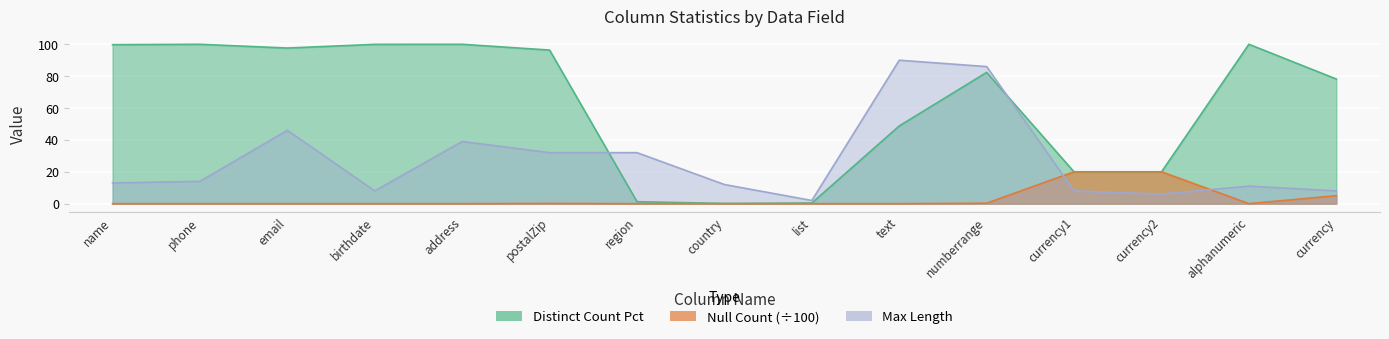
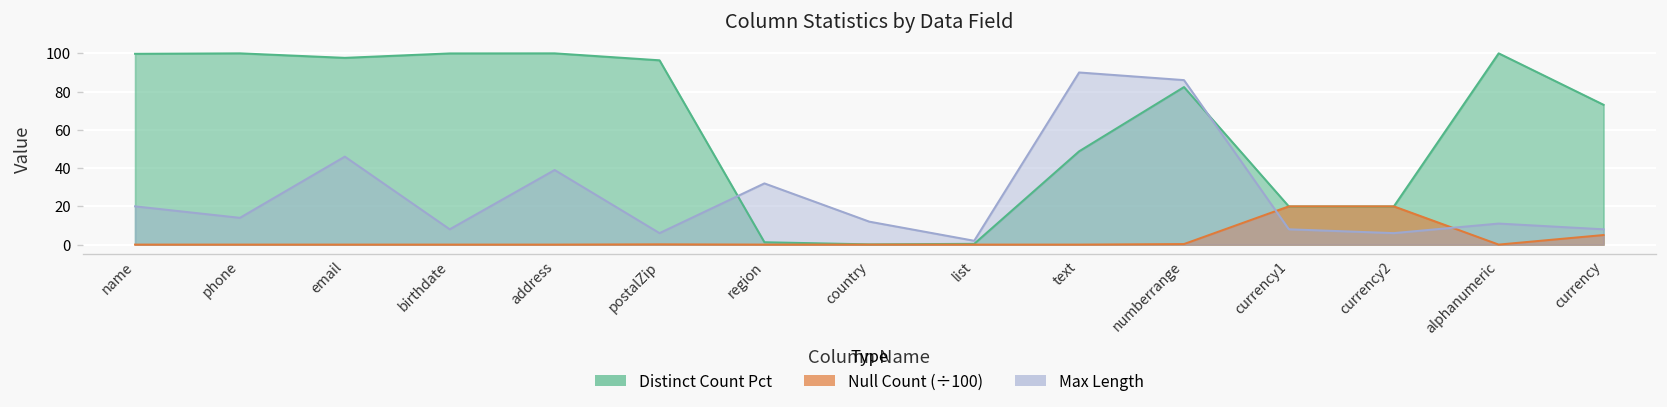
  {
    "Distinct Count Pct": {
      "name": 100,
      "phone": 100,
      "email": 98,
      "birthdate": 100,
      "address": 100,
      "postalZip": 96,
      "text": 49,
      "numberrange": 82,
      "alphanumeric": 100,
-     "currency": 78
+     "currency": 73
    },
    "Null Count (÷100)": {
      "name": 0,
      "phone": 0,
      "email": 0,
      "birthdate": 0,
      "address": 0,
      "postalZip": 0,
      "text": 0,
      "numberrange": 0,
      "alphanumeric": 0,
      "currency": 5
    },
    "Max Length": {
-     "name": 13,
+     "name": 20,
      "phone": 14,
      "email": 46,
      "birthdate": 8,
      "address": 39,
-     "postalZip": 32,
+     "postalZip": 6,
      "region": 32,
      "country": 12,
      "text": 90,
      "numberrange": 86,
      "currency1": 8,
      "currency2": 6,
      "alphanumeric": 11,
      "currency": 8
    }
  }
